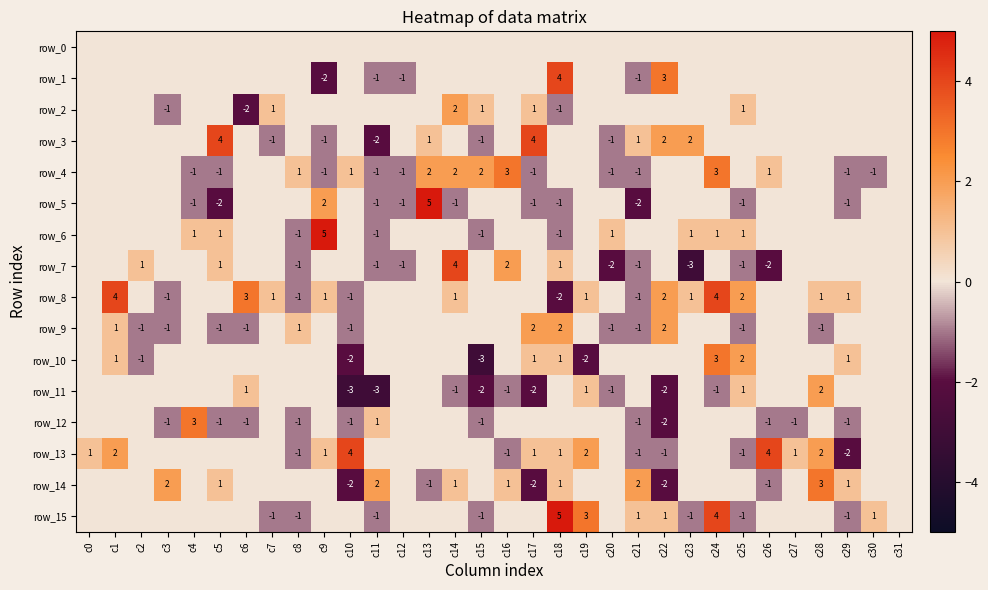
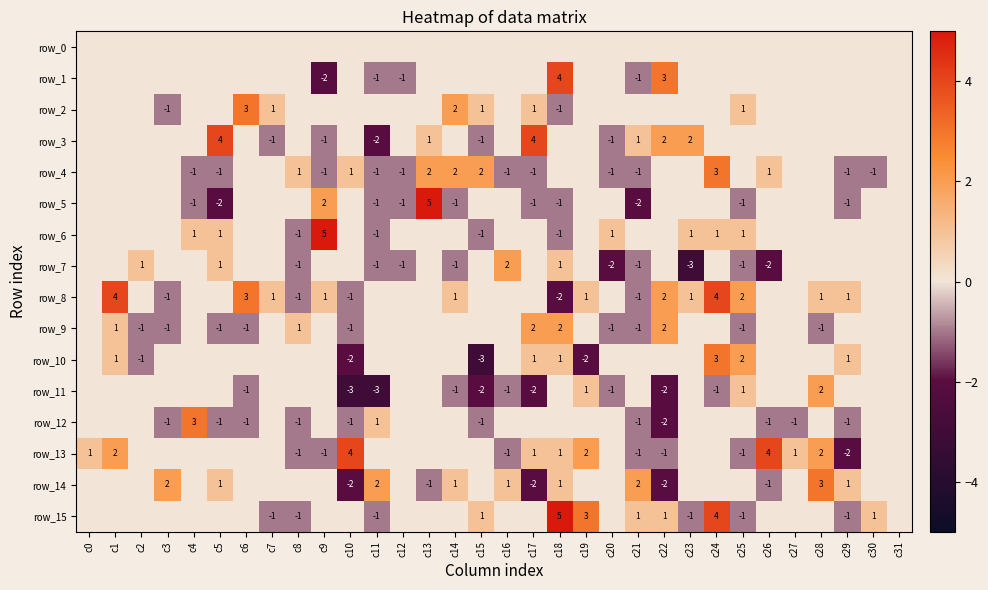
  {
    "row_1": {
      "c9": -2,
      "c11": -1,
      "c12": -1,
      "c18": 4,
      "c21": -1,
      "c22": 3
    },
    "row_2": {
      "c3": -1,
-     "c6": -2,
+     "c6": 3,
      "c7": 1,
      "c14": 2,
      "c15": 1,
      "c17": 1,
      "c18": -1,
      "c25": 1
    },
    "row_3": {
      "c5": 4,
      "c7": -1,
      "c9": -1,
      "c11": -2,
      "c13": 1,
      "c15": -1,
      "c17": 4,
      "c20": -1,
      "c21": 1,
      "c22": 2,
      "c23": 2
    },
    "row_4": {
      "c4": -1,
      "c5": -1,
      "c8": 1,
      "c9": -1,
      "c10": 1,
      "c11": -1,
      "c12": -1,
      "c13": 2,
      "c14": 2,
      "c15": 2,
-     "c16": 3,
+     "c16": -1,
      "c17": -1,
      "c20": -1,
      "c21": -1,
      "c24": 3,
      "c26": 1,
      "c29": -1,
      "c30": -1
    },
    "row_5": {
      "c4": -1,
      "c5": -2,
      "c9": 2,
      "c11": -1,
      "c12": -1,
      "c13": 5,
      "c14": -1,
      "c17": -1,
      "c18": -1,
      "c21": -2,
      "c25": -1,
      "c29": -1
    },
    "row_6": {
      "c4": 1,
      "c5": 1,
      "c8": -1,
      "c9": 5,
      "c11": -1,
      "c15": -1,
      "c18": -1,
      "c20": 1,
      "c23": 1,
      "c24": 1,
      "c25": 1
    },
    "row_7": {
      "c2": 1,
      "c5": 1,
      "c8": -1,
      "c11": -1,
      "c12": -1,
-     "c14": 4,
+     "c14": -1,
      "c16": 2,
      "c18": 1,
      "c20": -2,
      "c21": -1,
      "c23": -3,
      "c25": -1,
      "c26": -2
    },
    "row_8": {
      "c1": 4,
      "c3": -1,
      "c6": 3,
      "c7": 1,
      "c8": -1,
      "c9": 1,
      "c10": -1,
      "c14": 1,
      "c18": -2,
      "c19": 1,
      "c21": -1,
      "c22": 2,
      "c23": 1,
      "c24": 4,
      "c25": 2,
      "c28": 1,
      "c29": 1
    },
    "row_9": {
      "c1": 1,
      "c2": -1,
      "c3": -1,
      "c5": -1,
      "c6": -1,
      "c8": 1,
      "c10": -1,
      "c17": 2,
      "c18": 2,
      "c20": -1,
      "c21": -1,
      "c22": 2,
      "c25": -1,
      "c28": -1
    },
    "row_10": {
      "c1": 1,
      "c2": -1,
      "c10": -2,
      "c15": -3,
      "c17": 1,
      "c18": 1,
      "c19": -2,
      "c24": 3,
      "c25": 2,
      "c29": 1
    },
    "row_11": {
-     "c6": 1,
+     "c6": -1,
      "c10": -3,
      "c11": -3,
      "c14": -1,
      "c15": -2,
      "c16": -1,
      "c17": -2,
      "c19": 1,
      "c20": -1,
      "c22": -2,
      "c24": -1,
      "c25": 1,
      "c28": 2
    },
    "row_12": {
      "c3": -1,
      "c4": 3,
      "c5": -1,
      "c6": -1,
      "c8": -1,
      "c10": -1,
      "c11": 1,
      "c15": -1,
      "c21": -1,
      "c22": -2,
      "c26": -1,
      "c27": -1,
      "c29": -1
    },
    "row_13": {
      "c0": 1,
      "c1": 2,
      "c8": -1,
-     "c9": 1,
+     "c9": -1,
      "c10": 4,
      "c16": -1,
      "c17": 1,
      "c18": 1,
      "c19": 2,
      "c21": -1,
      "c22": -1,
      "c25": -1,
      "c26": 4,
      "c27": 1,
      "c28": 2,
      "c29": -2
    },
    "row_14": {
      "c3": 2,
      "c5": 1,
      "c10": -2,
      "c11": 2,
      "c13": -1,
      "c14": 1,
      "c16": 1,
      "c17": -2,
      "c18": 1,
      "c21": 2,
      "c22": -2,
      "c26": -1,
      "c28": 3,
      "c29": 1
    },
    "row_15": {
      "c7": -1,
      "c8": -1,
      "c11": -1,
-     "c15": -1,
+     "c15": 1,
      "c18": 5,
      "c19": 3,
      "c21": 1,
      "c22": 1,
      "c23": -1,
      "c24": 4,
      "c25": -1,
      "c29": -1,
      "c30": 1
    }
  }
